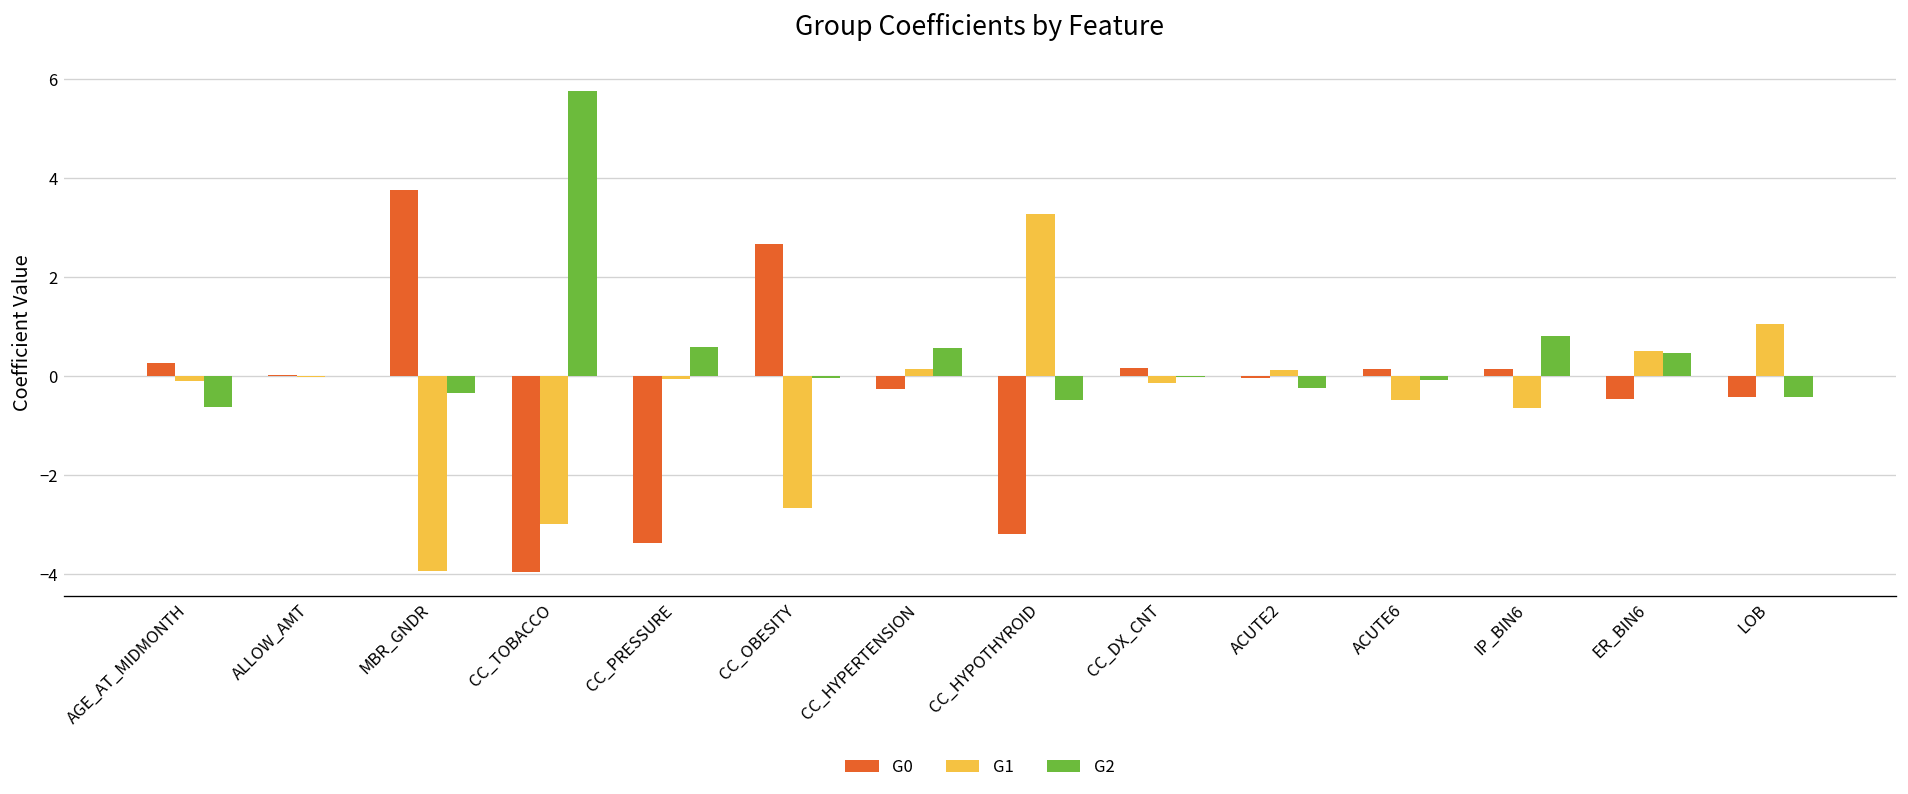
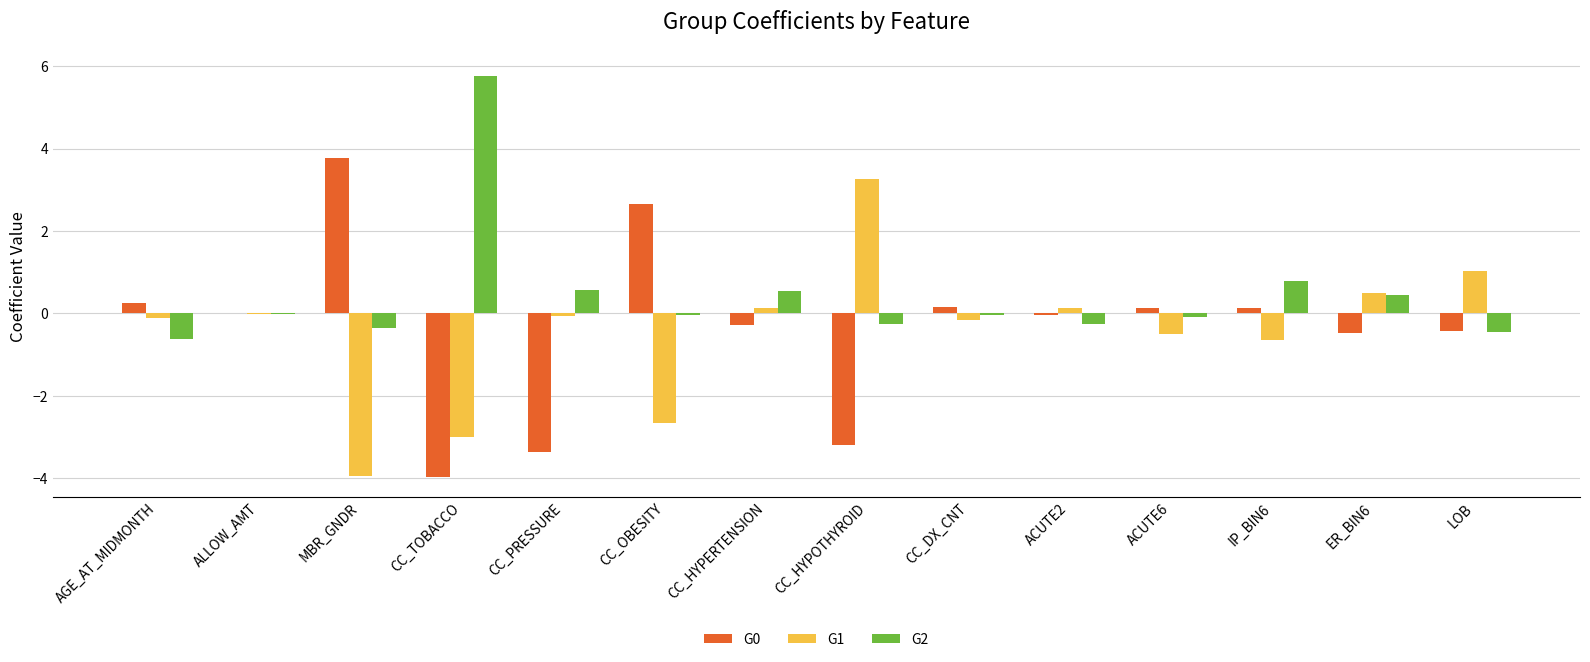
  {
    "G0": {
      "AGE_AT_MIDMONTH": 0.3,
      "MBR_GNDR": 3.8,
      "CC_TOBACCO": -4.0,
      "CC_PRESSURE": -3.4,
      "CC_OBESITY": 2.7,
      "CC_HYPERTENSION": -0.3,
      "CC_HYPOTHYROID": -3.2,
      "CC_DX_CNT": 0.2,
      "ACUTE6": 0.1,
      "IP_BIN6": 0.1,
      "ER_BIN6": -0.5,
      "LOB": -0.4
    },
    "G1": {
      "AGE_AT_MIDMONTH": -0.1,
      "MBR_GNDR": -3.9,
      "CC_TOBACCO": -3.0,
      "CC_OBESITY": -2.7,
      "CC_HYPERTENSION": 0.1,
      "CC_HYPOTHYROID": 3.3,
      "CC_DX_CNT": -0.2,
      "ACUTE2": 0.1,
      "ACUTE6": -0.5,
      "IP_BIN6": -0.7,
      "ER_BIN6": 0.5,
      "LOB": 1.0
    },
    "G2": {
      "AGE_AT_MIDMONTH": -0.6,
      "MBR_GNDR": -0.4,
      "CC_TOBACCO": 5.7,
      "CC_PRESSURE": 0.6,
      "CC_HYPERTENSION": 0.6,
-     "CC_HYPOTHYROID": -0.5,
+     "CC_HYPOTHYROID": -0.3,
      "ACUTE2": -0.3,
      "ACUTE6": -0.1,
      "IP_BIN6": 0.8,
      "ER_BIN6": 0.4,
      "LOB": -0.4
    }
  }
